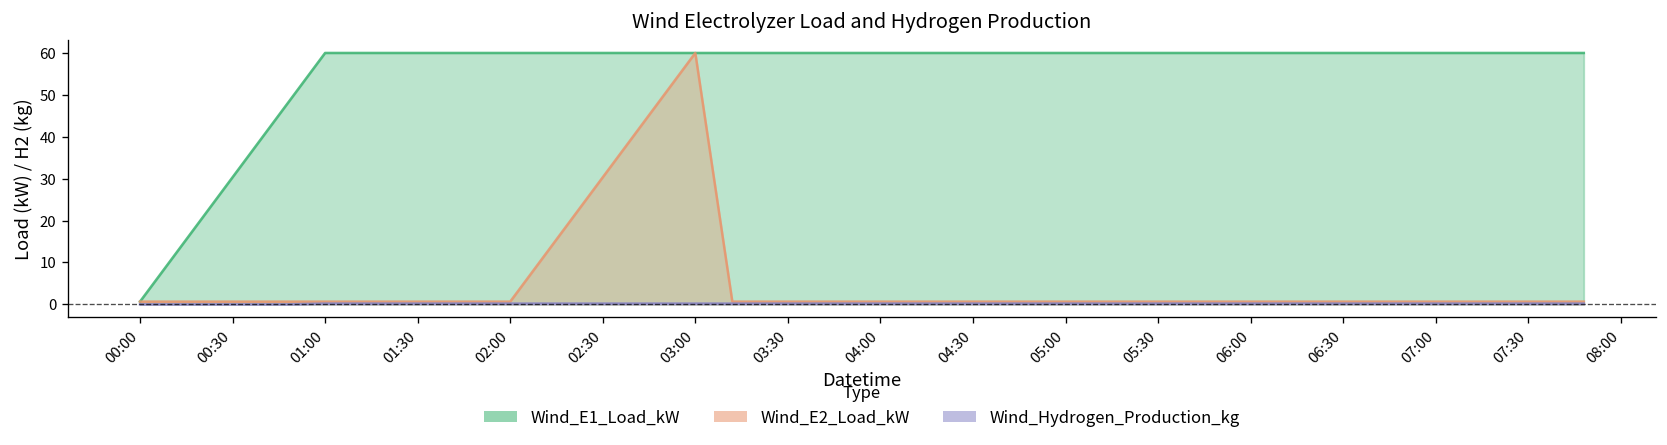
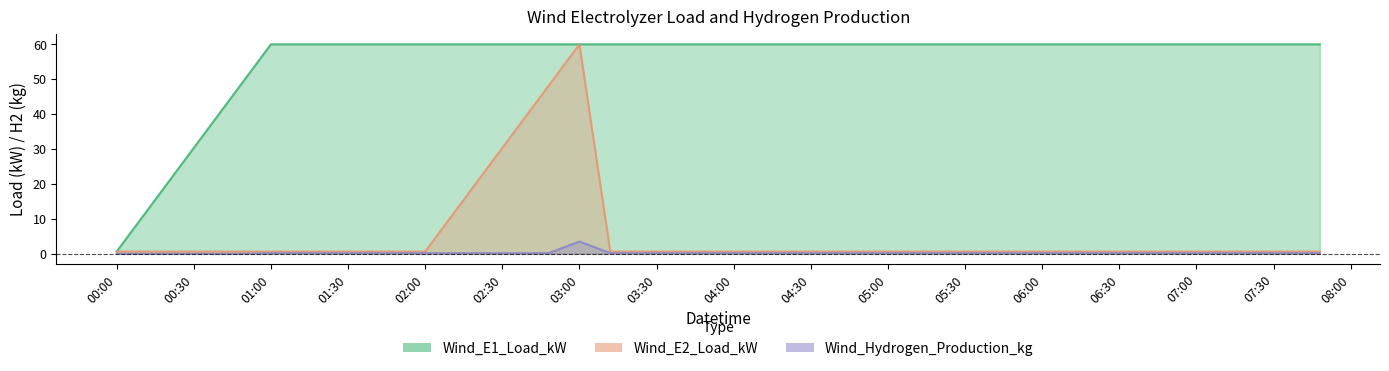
  {
    "Wind_E1_Load_kW": {
      "01:00": 60,
      "02:00": 60,
      "04:00": 60,
      "05:00": 60,
      "06:00": 60,
      "07:00": 60
    },
    "Wind_Hydrogen_Production_kg": {
-     "03:00": 0
+     "03:00": 4
    }
  }
